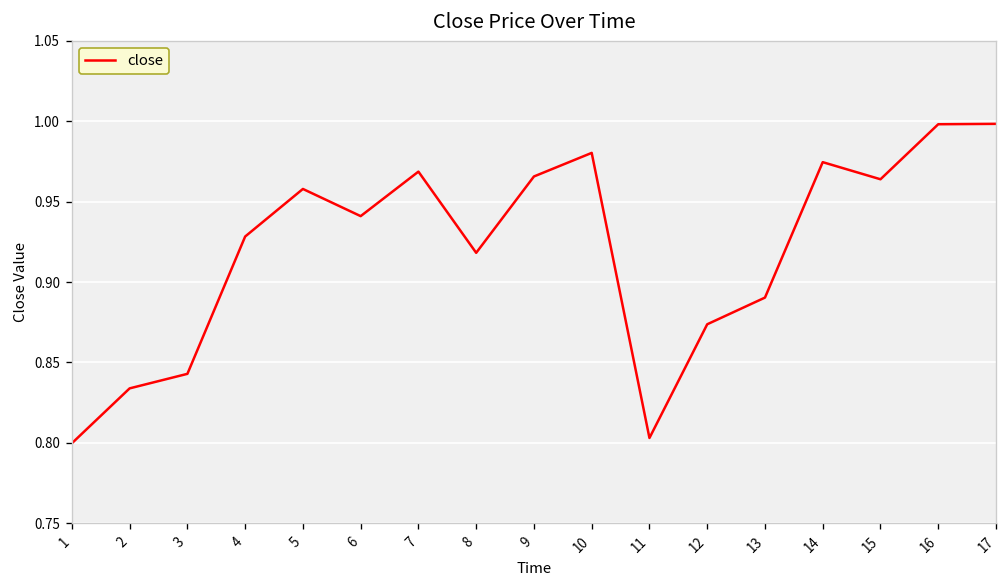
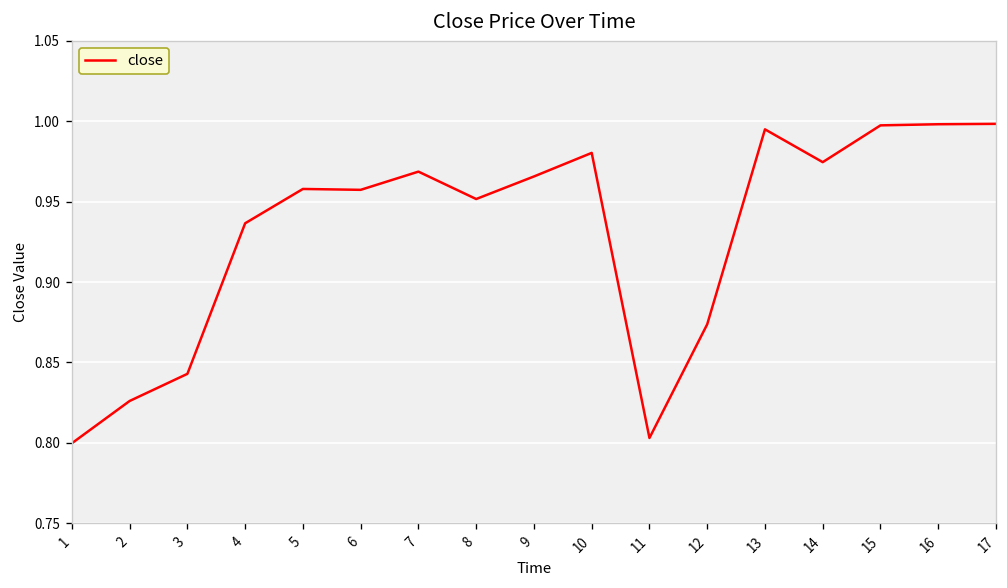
  {
    "1": 0.800,
-   "2": 0.834,
+   "2": 0.826,
    "3": 0.843,
-   "4": 0.928,
+   "4": 0.937,
    "5": 0.958,
-   "6": 0.941,
+   "6": 0.957,
    "7": 0.969,
-   "8": 0.918,
+   "8": 0.952,
    "9": 0.966,
    "10": 0.980,
    "11": 0.803,
    "12": 0.874,
-   "13": 0.890,
+   "13": 0.995,
    "14": 0.975,
-   "15": 0.964,
+   "15": 0.997,
    "16": 0.998,
    "17": 0.998
  }
